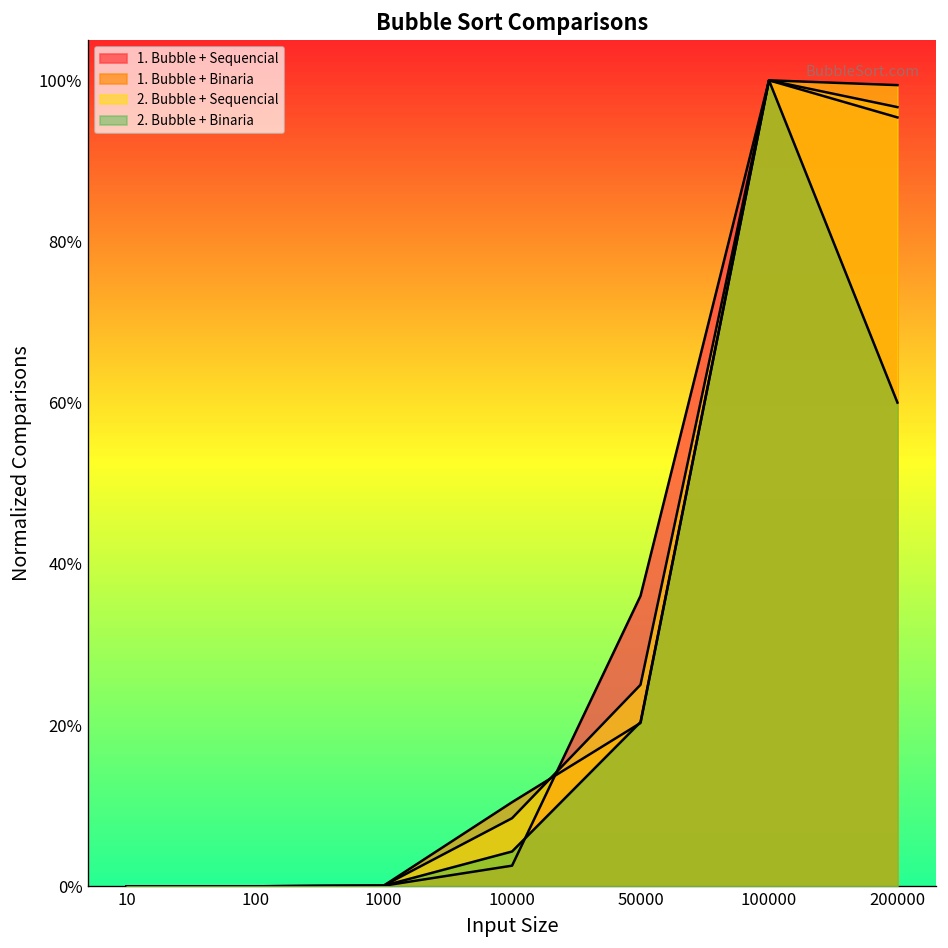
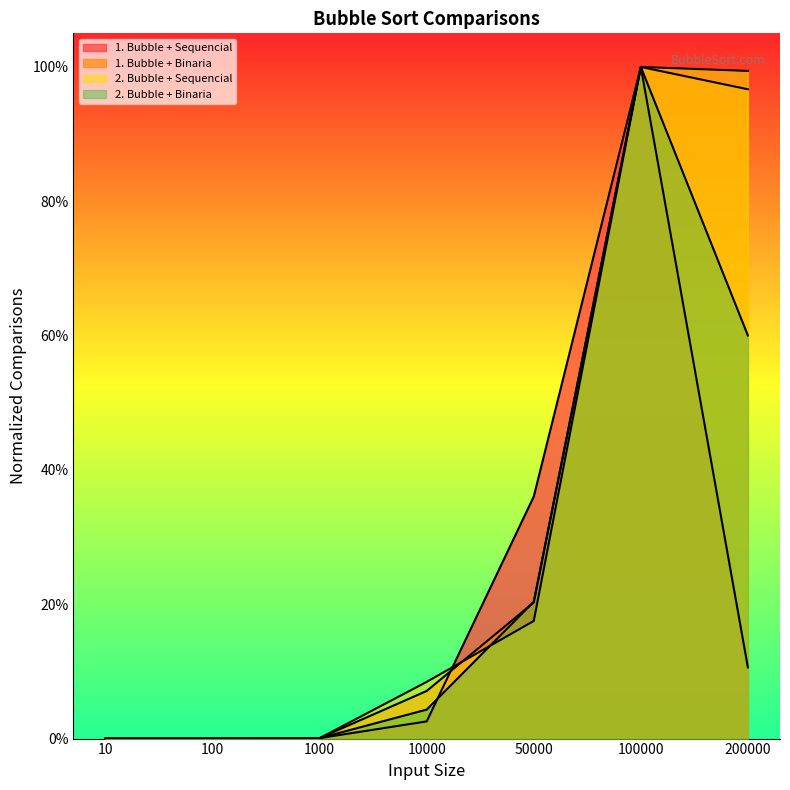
  {
    "1. Bubble + Sequencial": {
      "10000": "3%",
      "50000": "36%",
-     "200000": "95%"
+     "200000": "11%"
    },
    "1. Bubble + Binaria": {
-     "10000": "10%",
+     "10000": "7%",
      "200000": "97%"
    },
    "2. Bubble + Sequencial": {
      "10000": "8%",
-     "50000": "25%",
+     "50000": "18%",
      "200000": "99%"
    },
    "2. Bubble + Binaria": {
      "10000": "4%",
      "200000": "60%"
    }
  }
